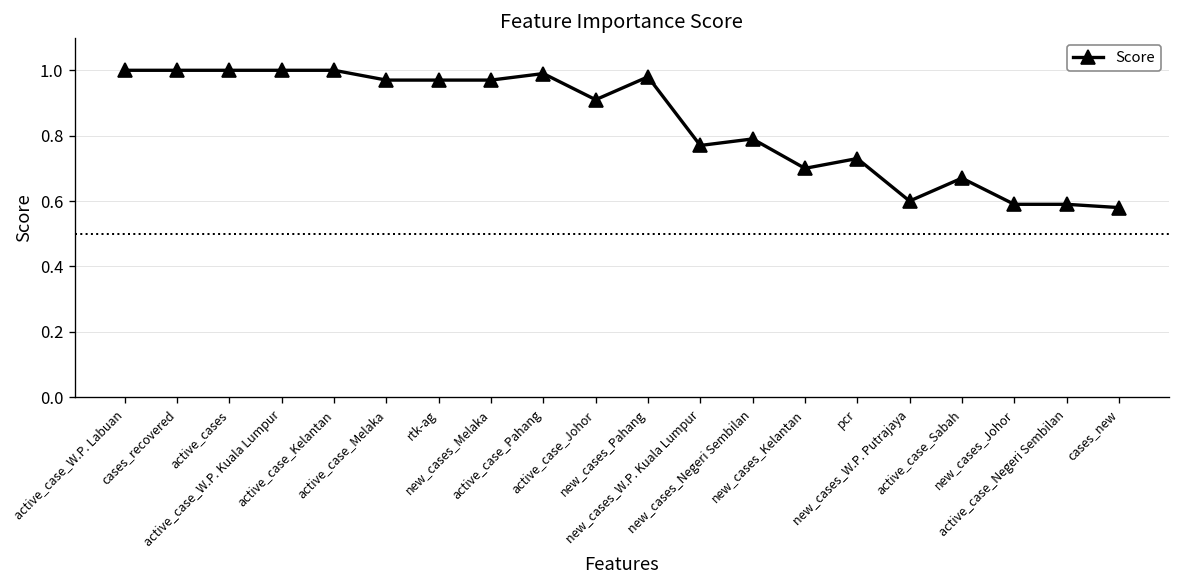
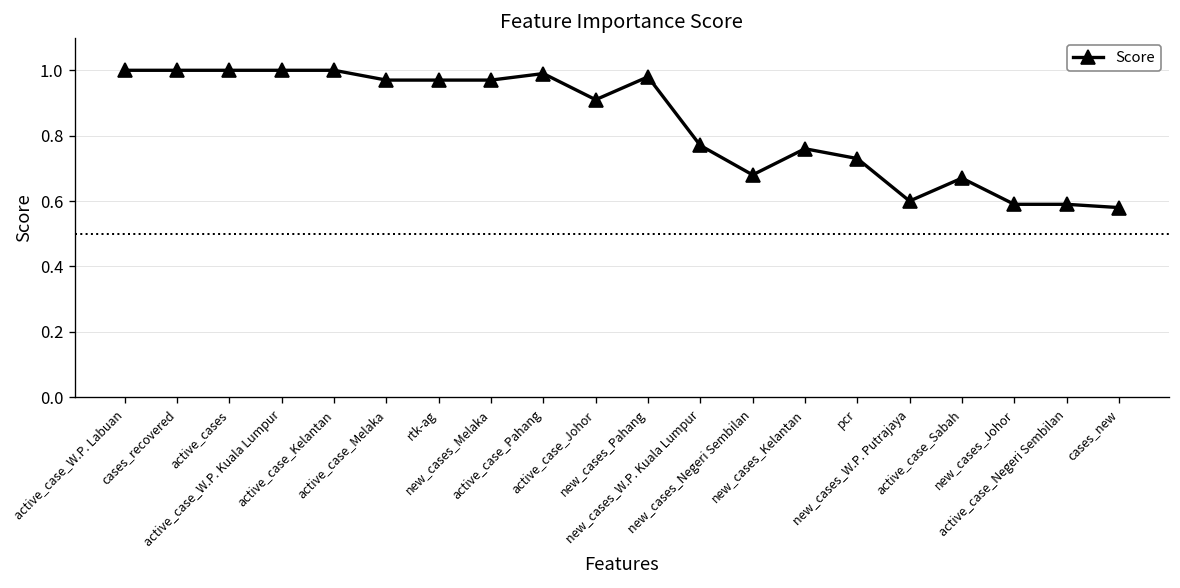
  {
    "active_case_W.P. Labuan": 1.00,
    "cases_recovered": 1.00,
    "active_cases": 1.00,
    "active_case_W.P. Kuala Lumpur": 1.00,
    "active_case_Kelantan": 1.00,
    "active_case_Melaka": 0.97,
    "rtk-ag": 0.97,
    "new_cases_Melaka": 0.97,
    "active_case_Pahang": 0.99,
    "active_case_Johor": 0.91,
    "new_cases_Pahang": 0.98,
    "new_cases_W.P. Kuala Lumpur": 0.77,
-   "new_cases_Negeri Sembilan": 0.79,
-   "new_cases_Kelantan": 0.70,
+   "new_cases_Negeri Sembilan": 0.68,
+   "new_cases_Kelantan": 0.76,
    "pcr": 0.73,
    "new_cases_W.P. Putrajaya": 0.60,
    "active_case_Sabah": 0.67,
    "new_cases_Johor": 0.59,
    "active_case_Negeri Sembilan": 0.59,
    "cases_new": 0.58
  }
